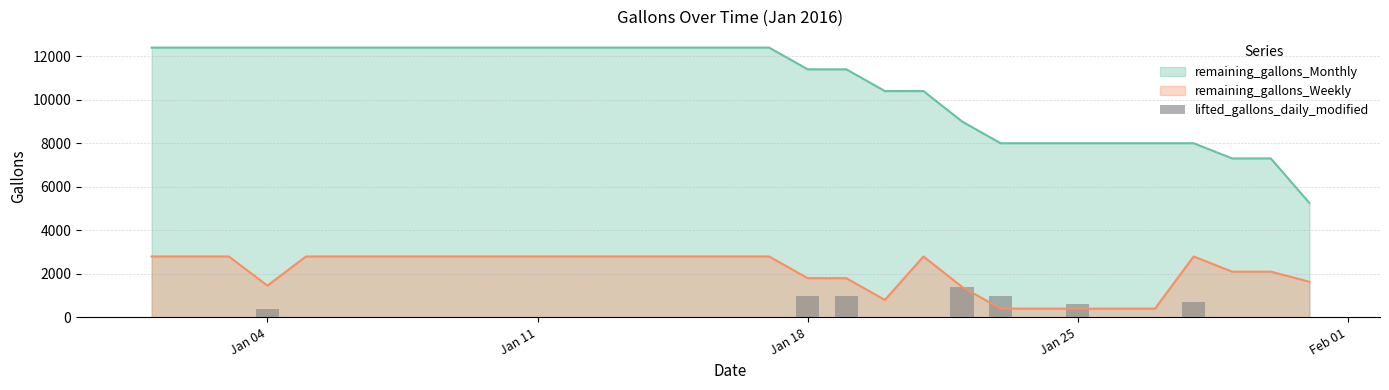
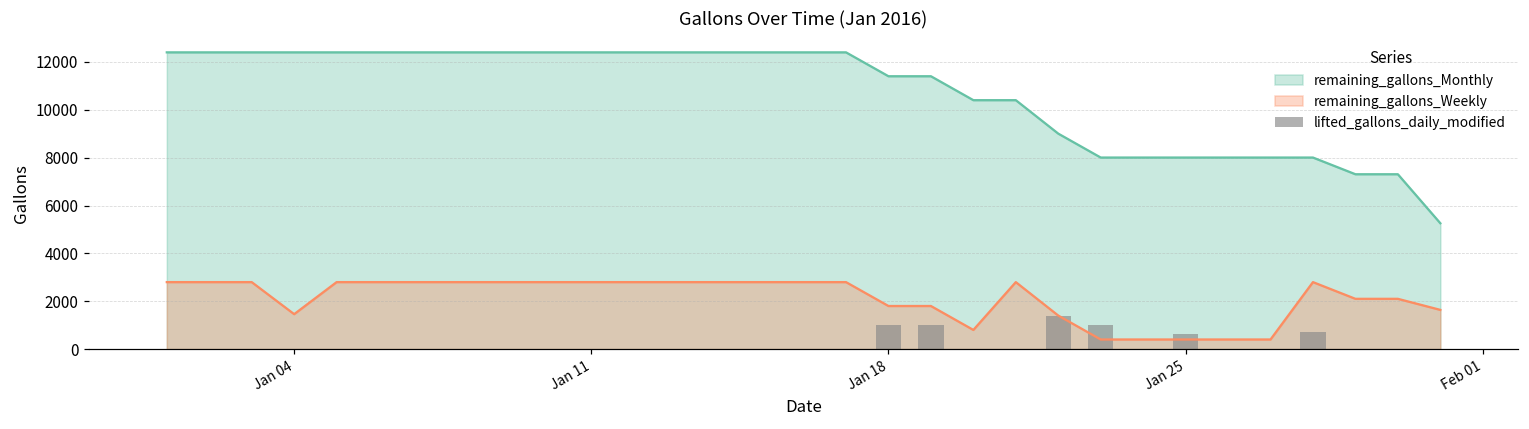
  {
    "lifted_gallons_daily_modified": {
-     "Jan 04": 400,
+     "Jan 04": 0,
      "Jan 11": 0,
      "Jan 18": 1000,
      "Jan 25": 600
    },
    "remaining_gallons_Monthly": {
      "Jan 04": 12400,
      "Jan 11": 12400,
      "Jan 18": 11400,
      "Jan 25": 8000
    },
    "remaining_gallons_Weekly": {
      "Jan 04": 1500,
      "Jan 11": 2800,
      "Jan 18": 1800,
      "Jan 25": 400
    }
  }
